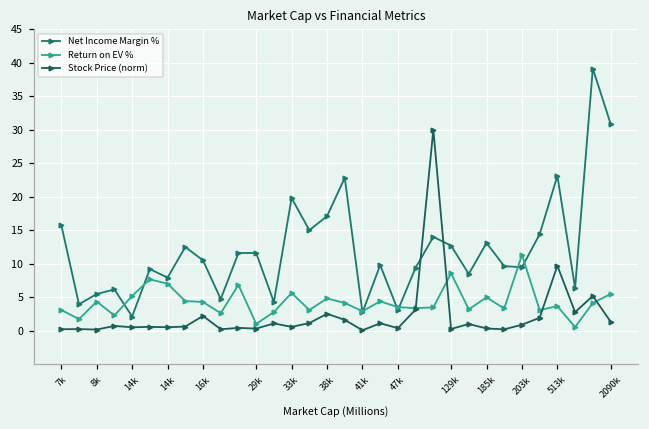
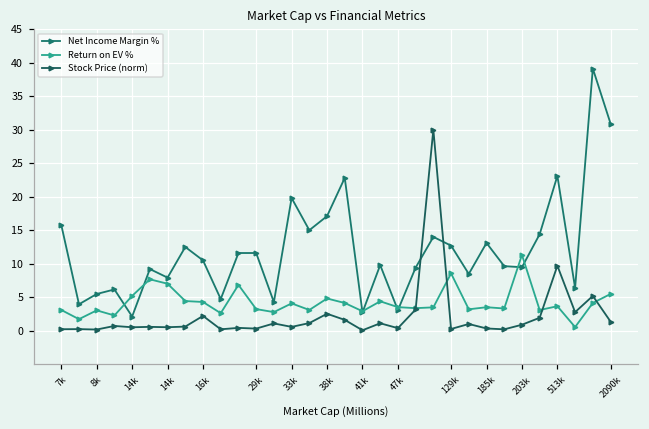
  {
    "Return on EV %": {
      "7k": 3,
-     "8k": 4,
+     "8k": 3,
      "16k": 4,
-     "29k": 1,
-     "33k": 6,
+     "29k": 3,
+     "33k": 4,
      "38k": 5,
      "47k": 4,
      "129k": 9,
-     "185k": 5,
+     "185k": 4,
      "203k": 11,
      "513k": 4,
      "2090k": 5
    }
  }
